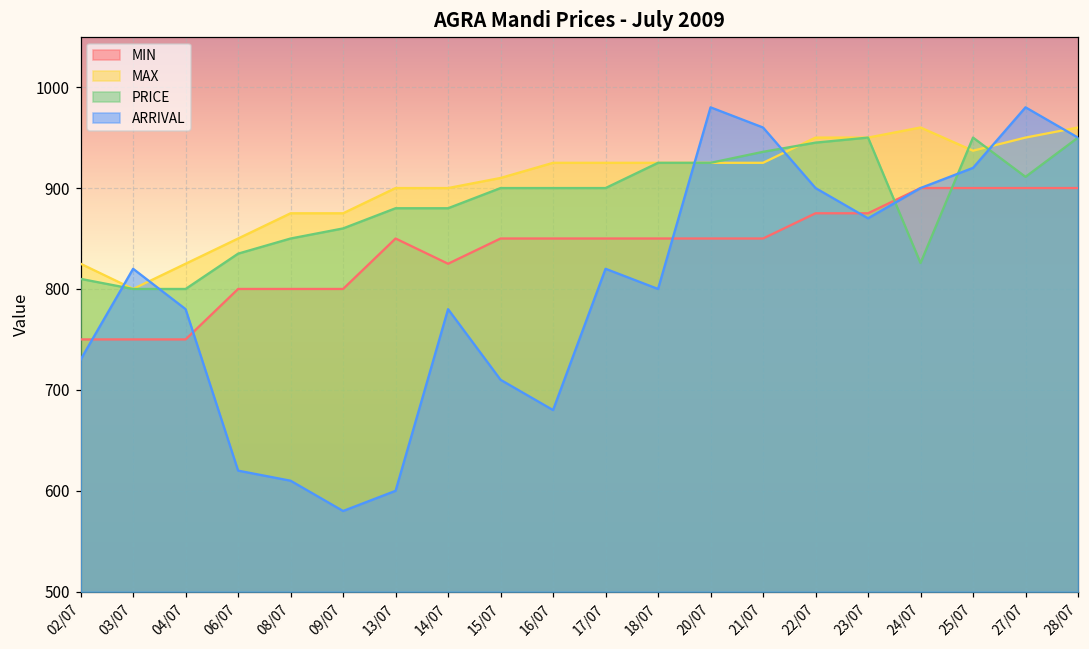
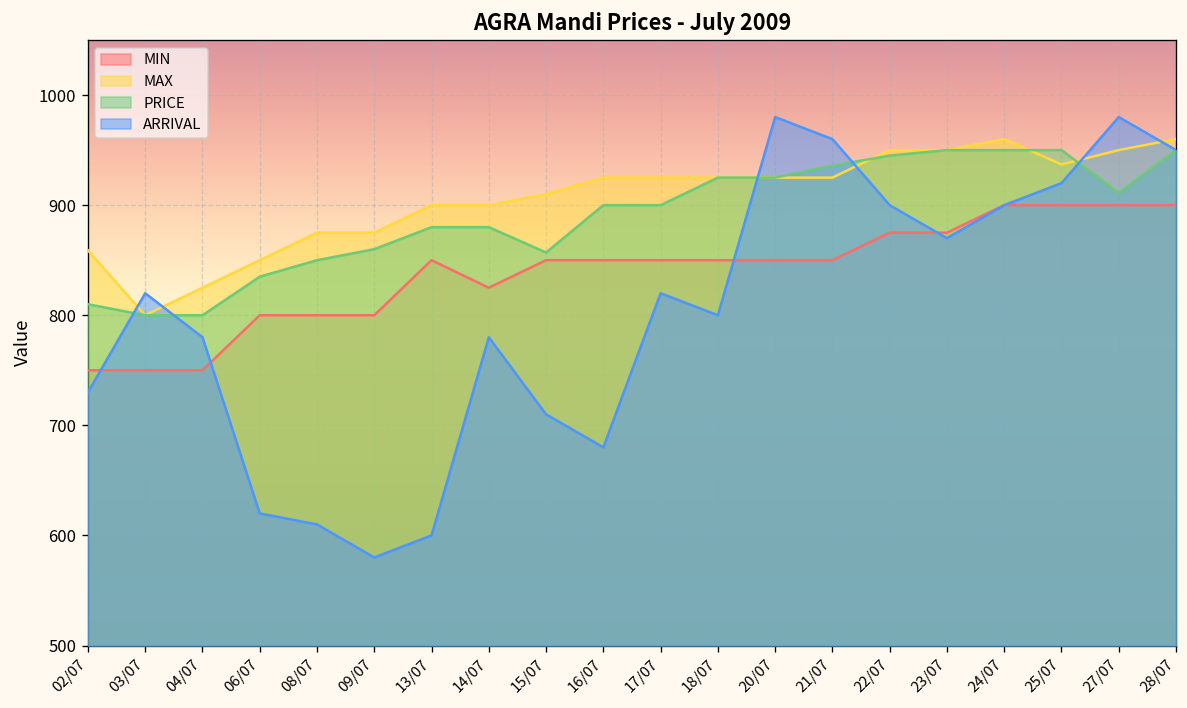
  {
    "MIN": {
      "02/07": 750,
      "03/07": 750,
      "04/07": 750,
      "06/07": 800,
      "08/07": 800,
      "09/07": 800,
      "13/07": 850,
      "14/07": 830,
      "15/07": 850,
      "16/07": 850,
      "17/07": 850,
      "18/07": 850,
      "20/07": 850,
      "21/07": 850,
      "22/07": 880,
      "23/07": 880,
      "25/07": 900,
      "27/07": 900,
      "28/07": 900
    },
    "MAX": {
-     "02/07": 830,
+     "02/07": 860,
      "04/07": 830,
      "06/07": 850,
      "08/07": 880,
      "09/07": 880,
      "13/07": 900,
      "14/07": 900,
      "15/07": 910,
      "16/07": 930,
      "17/07": 930,
      "21/07": 930,
      "22/07": 950,
      "24/07": 960,
      "25/07": 940,
      "27/07": 950,
      "28/07": 960
    },
    "PRICE": {
      "02/07": 810,
      "04/07": 800,
      "06/07": 840,
      "08/07": 850,
      "09/07": 860,
      "13/07": 880,
      "14/07": 880,
-     "15/07": 900,
+     "15/07": 860,
      "16/07": 900,
      "17/07": 900,
      "21/07": 940,
      "22/07": 950,
-     "24/07": 830,
+     "24/07": 950,
      "25/07": 950,
      "27/07": 910
    },
    "ARRIVAL": {
      "02/07": 730,
      "03/07": 820,
      "04/07": 780,
      "06/07": 620,
      "08/07": 610,
      "09/07": 580,
      "13/07": 600,
      "14/07": 780,
      "15/07": 710,
      "16/07": 680,
      "17/07": 820,
      "18/07": 800,
      "20/07": 980,
      "21/07": 960,
      "22/07": 900,
      "23/07": 870,
      "25/07": 920,
      "27/07": 980
    }
  }
